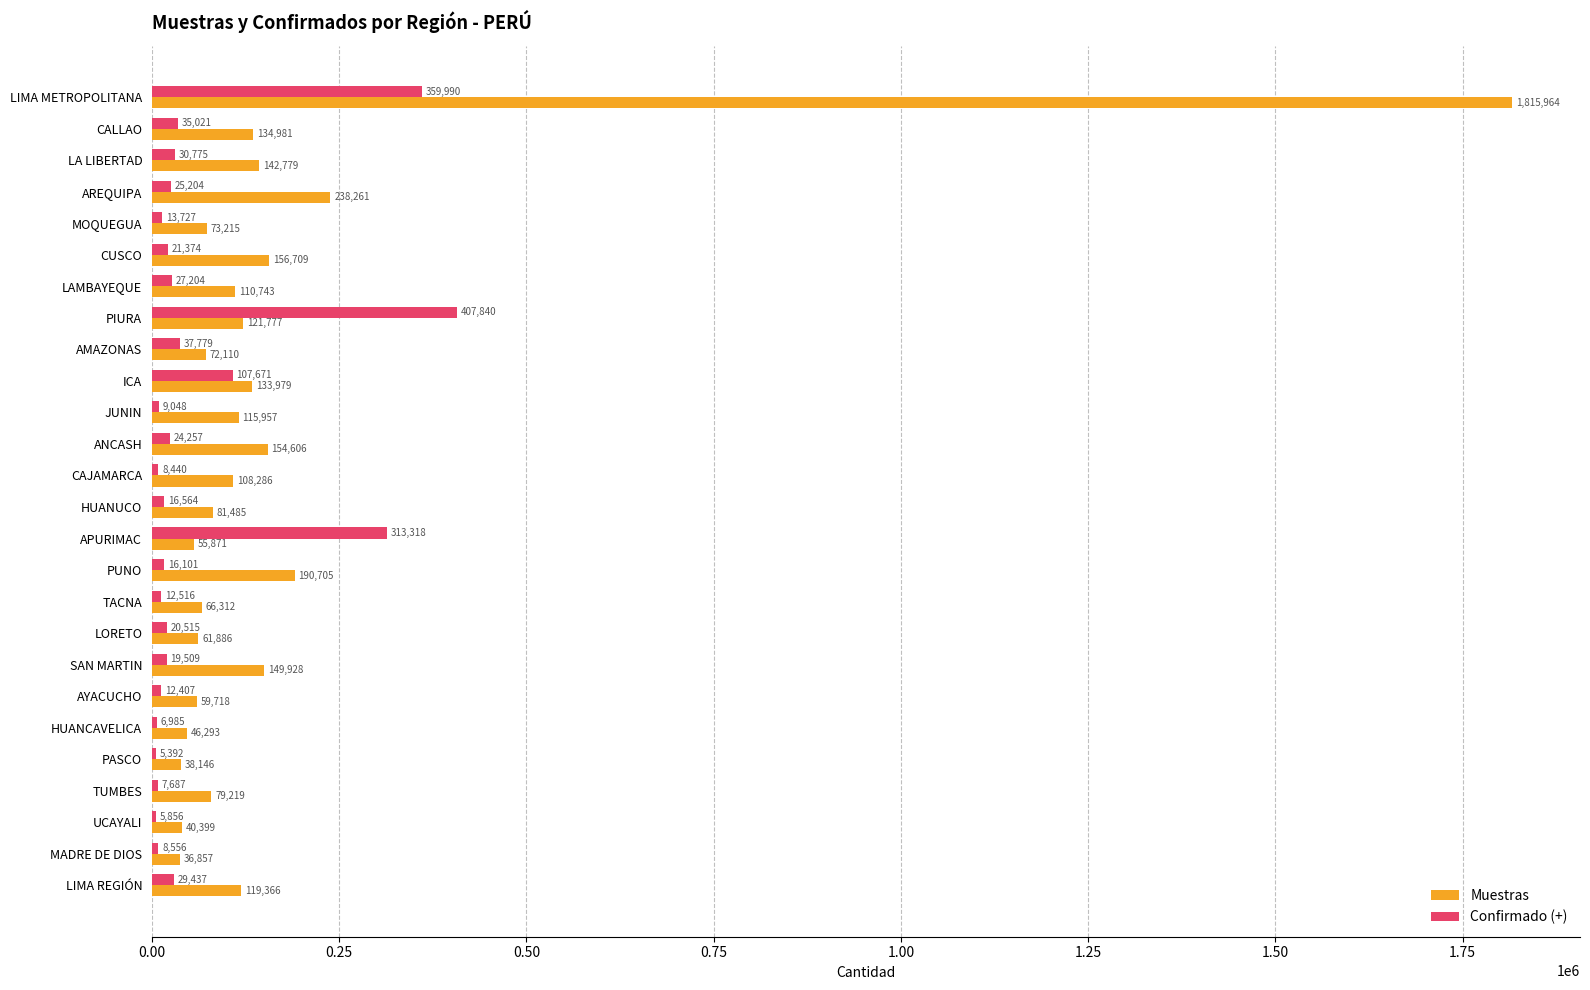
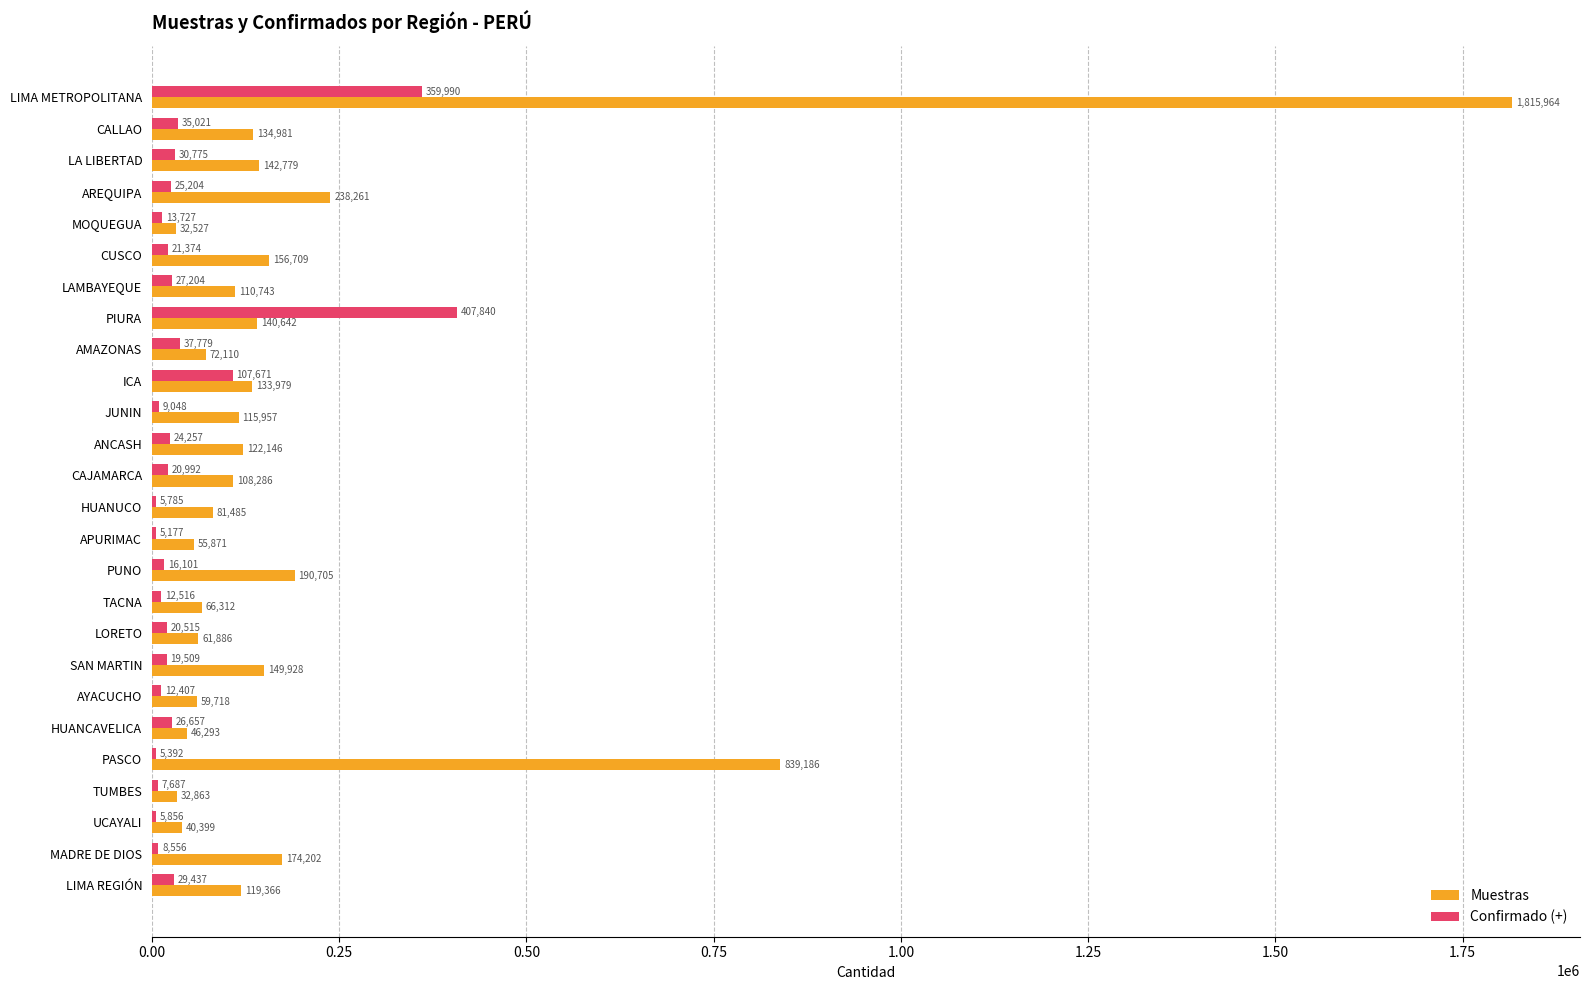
  {
    "Muestras": {
      "LIMA METROPOLITANA": "1,815,964",
      "CALLAO": "134,981",
      "LA LIBERTAD": "142,779",
      "AREQUIPA": "238,261",
-     "MOQUEGUA": "73,215",
+     "MOQUEGUA": "32,527",
      "CUSCO": "156,709",
      "LAMBAYEQUE": "110,743",
-     "PIURA": "121,777",
+     "PIURA": "140,642",
      "AMAZONAS": "72,110",
      "ICA": "133,979",
      "JUNIN": "115,957",
-     "ANCASH": "154,606",
+     "ANCASH": "122,146",
      "CAJAMARCA": "108,286",
      "HUANUCO": "81,485",
      "APURIMAC": "55,871",
      "PUNO": "190,705",
      "TACNA": "66,312",
      "LORETO": "61,886",
      "SAN MARTIN": "149,928",
      "AYACUCHO": "59,718",
      "HUANCAVELICA": "46,293",
-     "PASCO": "38,146",
-     "TUMBES": "79,219",
+     "PASCO": "839,186",
+     "TUMBES": "32,863",
      "UCAYALI": "40,399",
-     "MADRE DE DIOS": "36,857",
+     "MADRE DE DIOS": "174,202",
      "LIMA REGIÓN": "119,366"
    },
    "Confirmado (+)": {
      "LIMA METROPOLITANA": "359,990",
      "CALLAO": "35,021",
      "LA LIBERTAD": "30,775",
      "AREQUIPA": "25,204",
      "MOQUEGUA": "13,727",
      "CUSCO": "21,374",
      "LAMBAYEQUE": "27,204",
      "PIURA": "407,840",
      "AMAZONAS": "37,779",
      "ICA": "107,671",
      "JUNIN": "9,048",
      "ANCASH": "24,257",
-     "CAJAMARCA": "8,440",
-     "HUANUCO": "16,564",
-     "APURIMAC": "313,318",
+     "CAJAMARCA": "20,992",
+     "HUANUCO": "5,785",
+     "APURIMAC": "5,177",
      "PUNO": "16,101",
      "TACNA": "12,516",
      "LORETO": "20,515",
      "SAN MARTIN": "19,509",
      "AYACUCHO": "12,407",
-     "HUANCAVELICA": "6,985",
+     "HUANCAVELICA": "26,657",
      "PASCO": "5,392",
      "TUMBES": "7,687",
      "UCAYALI": "5,856",
      "MADRE DE DIOS": "8,556",
      "LIMA REGIÓN": "29,437"
    }
  }
